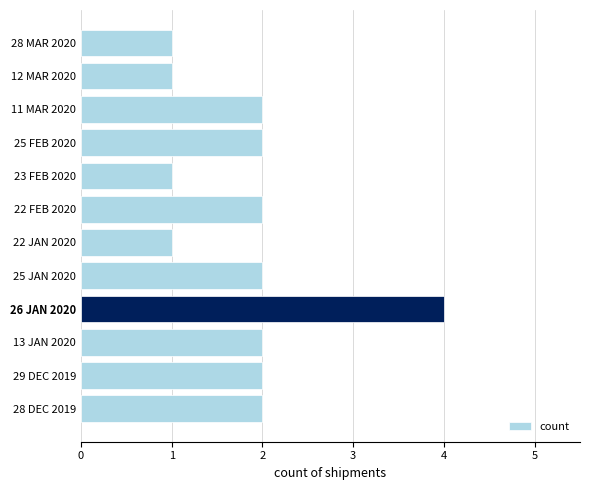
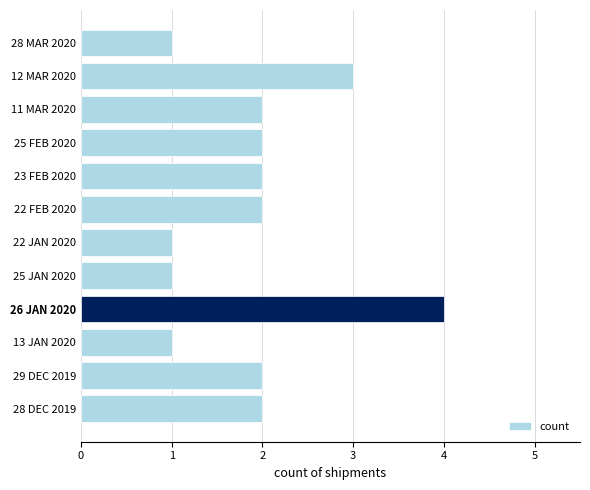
  {
    "28 MAR 2020": 1,
-   "12 MAR 2020": 1,
+   "12 MAR 2020": 3,
    "11 MAR 2020": 2,
    "25 FEB 2020": 2,
-   "23 FEB 2020": 1,
+   "23 FEB 2020": 2,
    "22 FEB 2020": 2,
    "22 JAN 2020": 1,
-   "25 JAN 2020": 2,
+   "25 JAN 2020": 1,
    "26 JAN 2020": 4,
-   "13 JAN 2020": 2,
+   "13 JAN 2020": 1,
    "29 DEC 2019": 2,
    "28 DEC 2019": 2
  }
